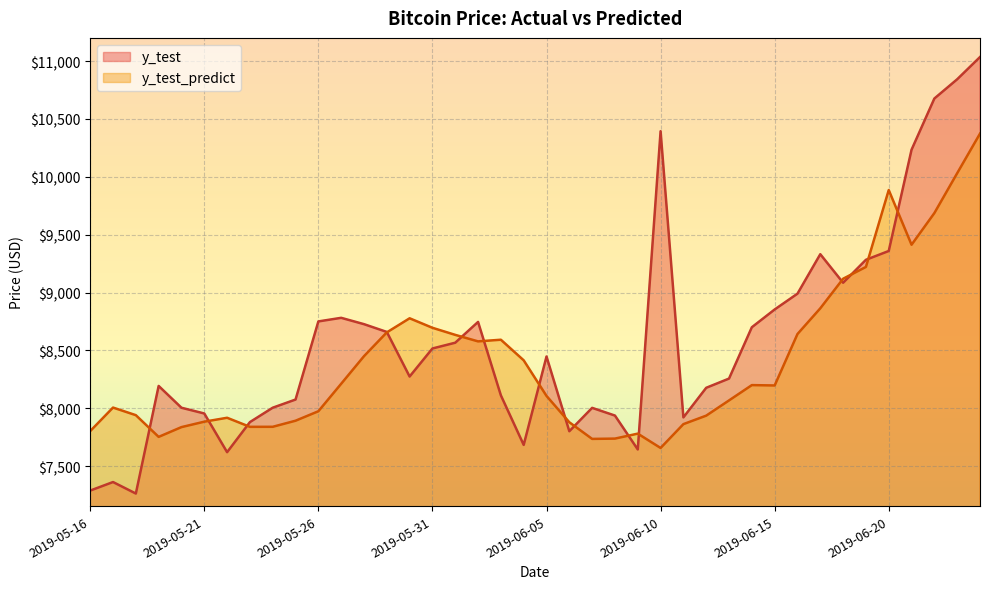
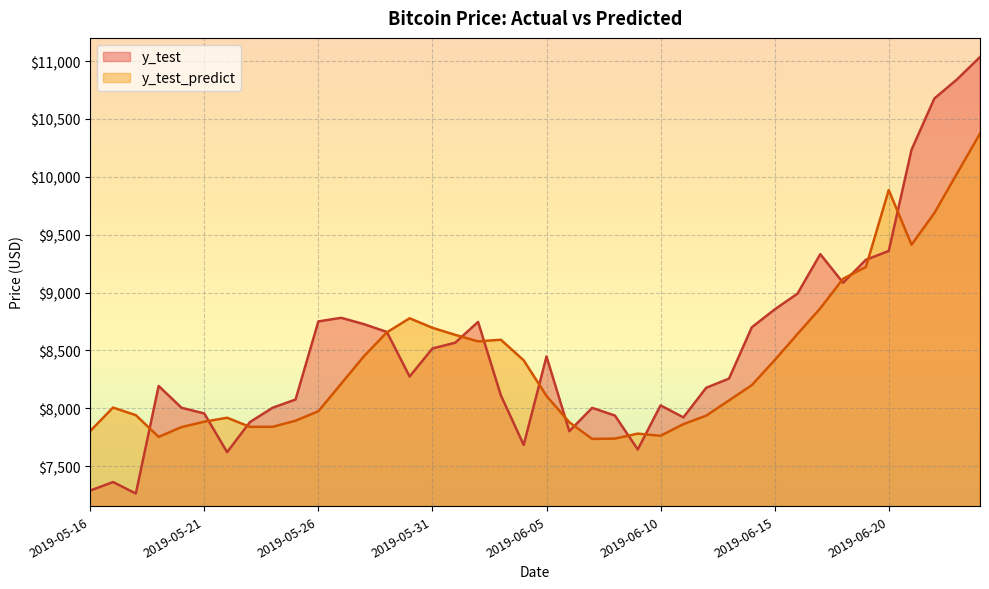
  {
    "y_test": {
      "2019-05-16": "$7,290",
      "2019-05-21": "$7,950",
      "2019-05-26": "$8,750",
      "2019-05-31": "$8,520",
      "2019-06-05": "$8,450",
-     "2019-06-10": "$10,390",
+     "2019-06-10": "$8,020",
      "2019-06-15": "$8,850",
      "2019-06-20": "$9,360"
    },
    "y_test_predict": {
      "2019-05-16": "$7,800",
      "2019-05-21": "$7,880",
      "2019-05-26": "$7,970",
      "2019-05-31": "$8,690",
      "2019-06-05": "$8,110",
-     "2019-06-10": "$7,660",
-     "2019-06-15": "$8,200",
+     "2019-06-10": "$7,760",
+     "2019-06-15": "$8,410",
      "2019-06-20": "$9,890"
    }
  }
